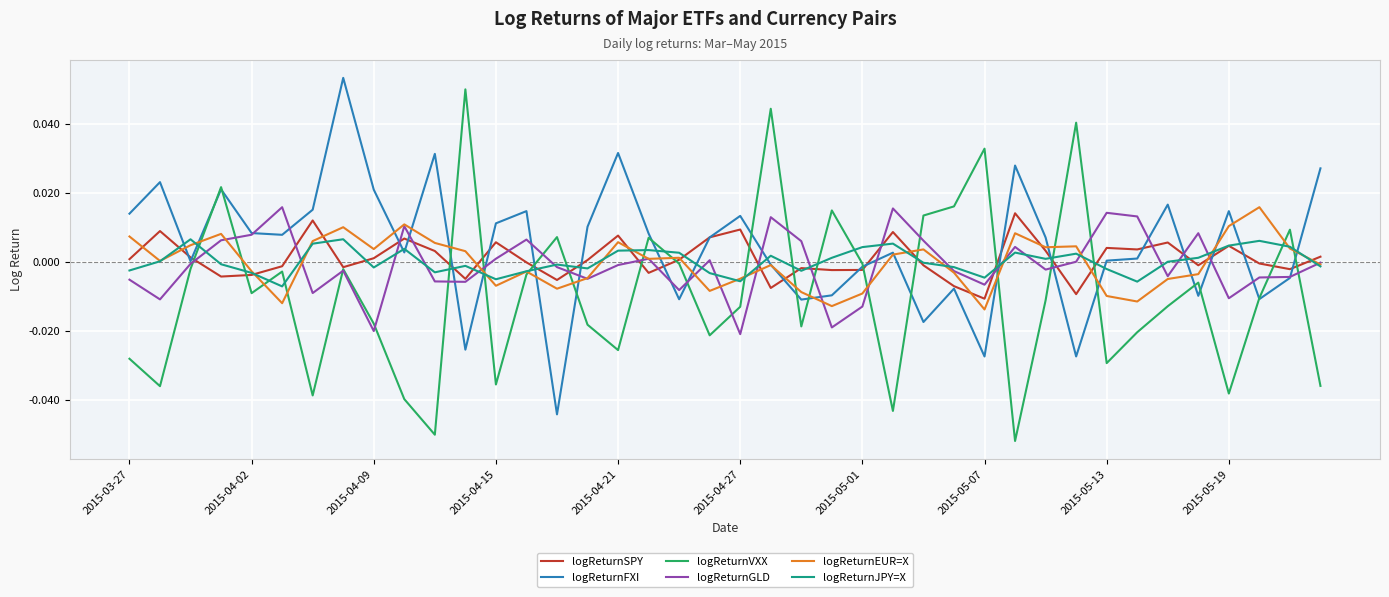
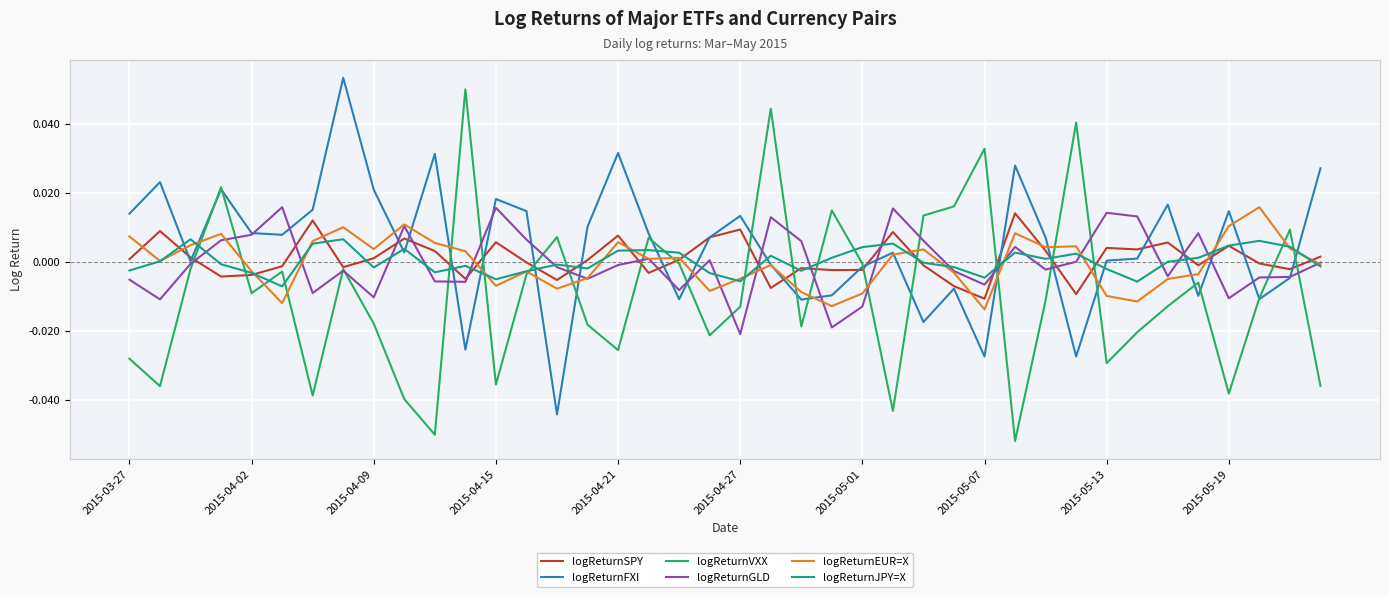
  {
    "logReturnSPY": {
      "2015-03-27": 0.001,
      "2015-04-09": 0.001,
      "2015-04-15": 0.006,
      "2015-04-21": 0.008,
      "2015-04-27": 0.009,
      "2015-05-01": -0.002,
      "2015-05-07": -0.011,
      "2015-05-13": 0.004
    },
    "logReturnFXI": {
      "2015-03-27": 0.014,
      "2015-04-09": 0.021,
-     "2015-04-15": 0.011,
+     "2015-04-15": 0.018,
      "2015-04-21": 0.032,
      "2015-04-27": 0.013,
      "2015-05-01": -0.001,
      "2015-05-07": -0.027,
      "2015-05-13": 0.000,
      "2015-05-19": 0.015
    },
    "logReturnGLD": {
      "2015-03-27": -0.005,
-     "2015-04-09": -0.020,
-     "2015-04-15": 0.001,
+     "2015-04-09": -0.010,
+     "2015-04-15": 0.016,
      "2015-04-21": -0.001,
      "2015-04-27": -0.021,
      "2015-05-01": -0.013,
      "2015-05-07": -0.007,
      "2015-05-13": 0.014,
      "2015-05-19": -0.010
    },
    "logReturnEUR=X": {
      "2015-03-27": 0.007,
      "2015-04-09": 0.004,
      "2015-04-15": -0.007,
      "2015-04-21": 0.006,
      "2015-04-27": -0.005,
      "2015-05-01": -0.009,
      "2015-05-07": -0.014,
      "2015-05-13": -0.010,
      "2015-05-19": 0.010
    }
  }
